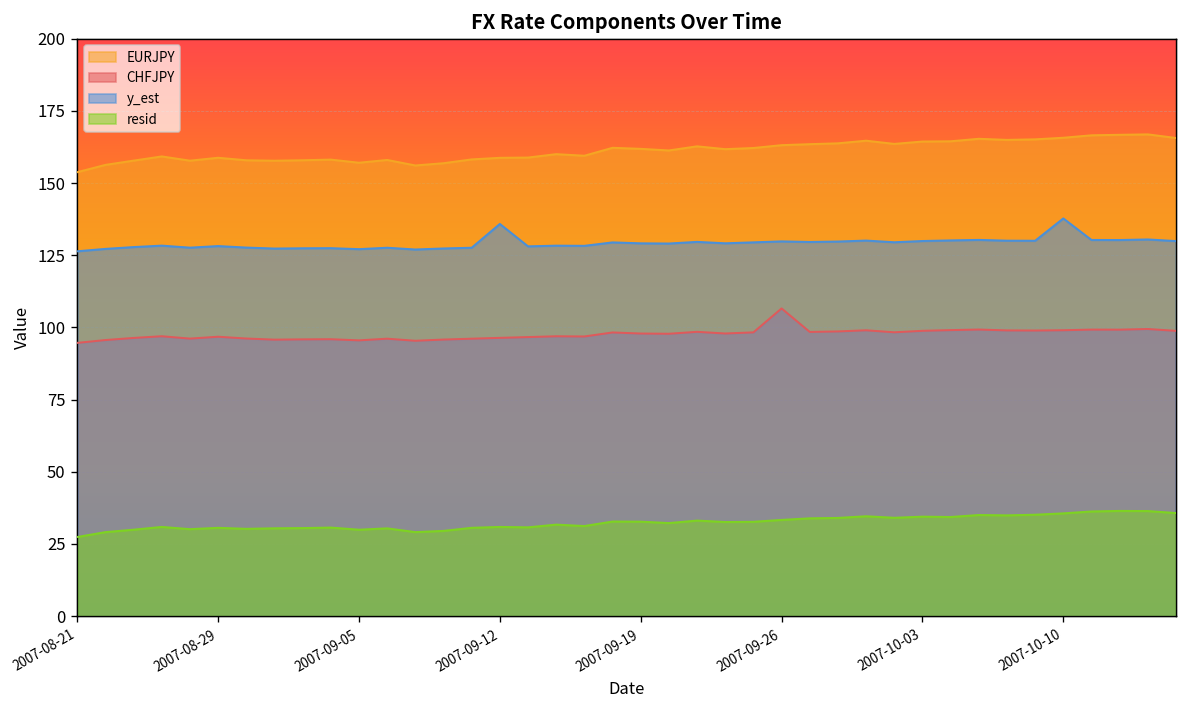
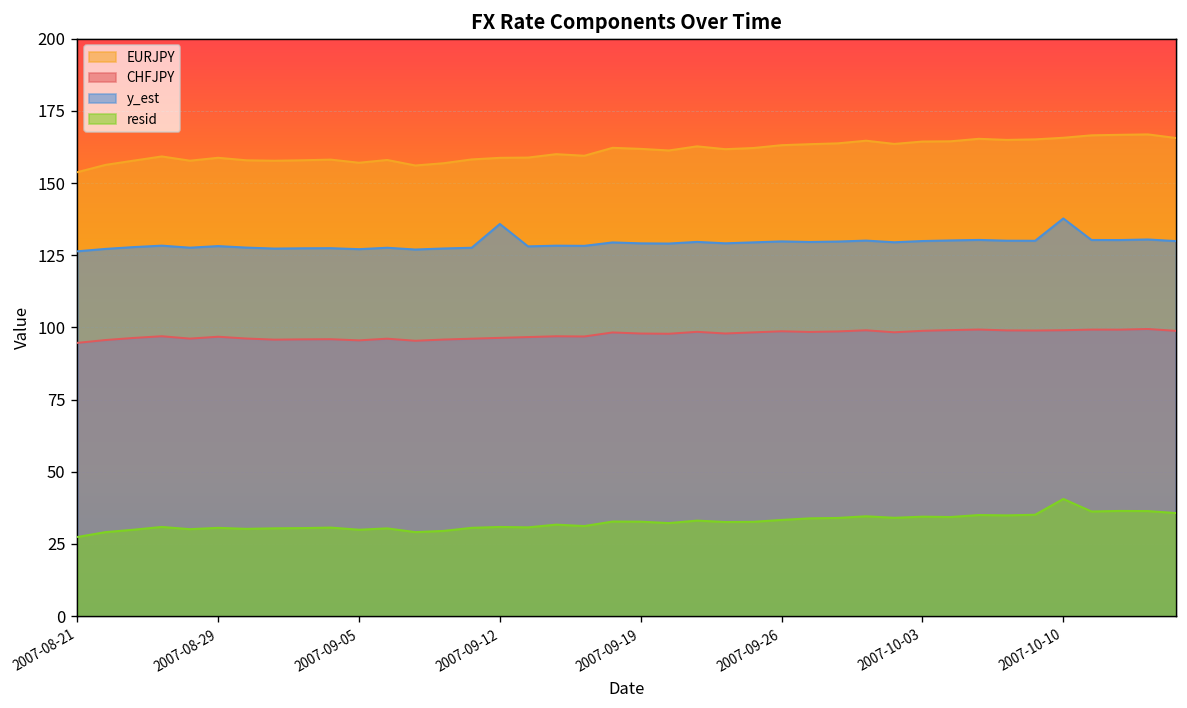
  {
    "EURJPY": {
      "2007-08-21": 154,
      "2007-08-29": 159,
      "2007-09-05": 157,
      "2007-09-12": 159,
      "2007-09-19": 162,
      "2007-09-26": 163,
      "2007-10-03": 164,
      "2007-10-10": 166
    },
    "CHFJPY": {
      "2007-08-21": 95,
      "2007-08-29": 97,
      "2007-09-05": 96,
      "2007-09-12": 96,
      "2007-09-19": 98,
-     "2007-09-26": 107,
+     "2007-09-26": 99,
      "2007-10-03": 99,
      "2007-10-10": 99
    },
    "y_est": {
      "2007-08-21": 126,
      "2007-08-29": 128,
      "2007-09-05": 127,
      "2007-09-12": 136,
      "2007-09-19": 129,
      "2007-09-26": 130,
      "2007-10-03": 130,
      "2007-10-10": 138
    },
    "resid": {
      "2007-08-21": 27,
      "2007-08-29": 31,
      "2007-09-05": 30,
      "2007-09-12": 31,
      "2007-09-19": 33,
      "2007-09-26": 33,
      "2007-10-03": 34,
-     "2007-10-10": 36
+     "2007-10-10": 41
    }
  }
